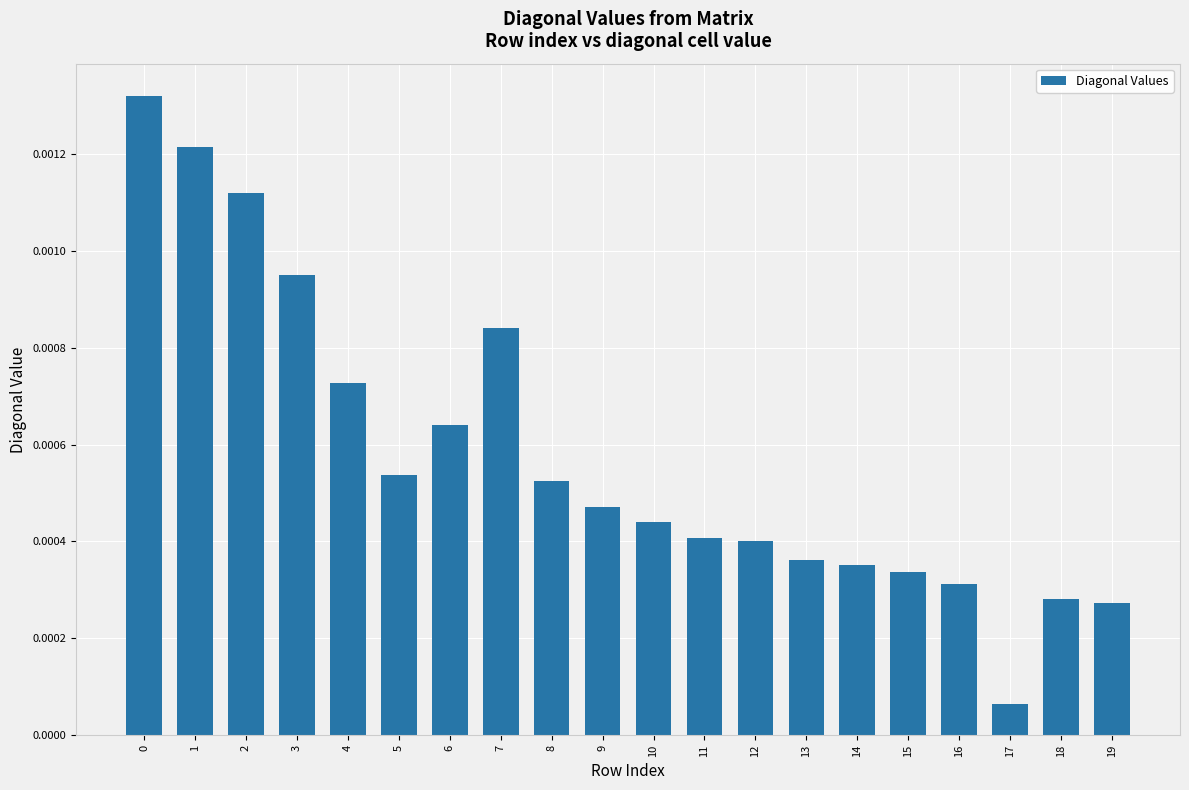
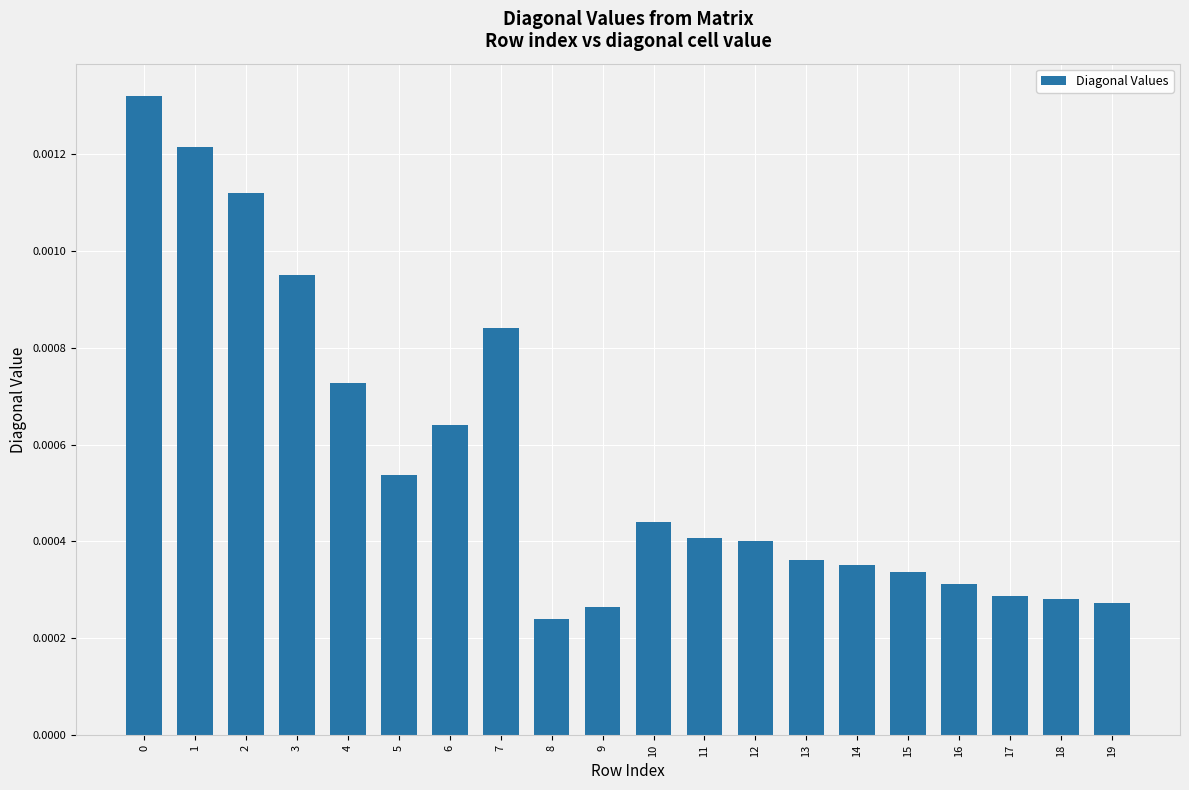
  {
    "0": 0.00132,
    "1": 0.00121,
    "2": 0.00112,
    "3": 0.00095,
    "4": 0.00073,
    "5": 0.00054,
    "6": 0.00064,
    "7": 0.00084,
-   "8": 0.00052,
-   "9": 0.00047,
+   "8": 0.00024,
+   "9": 0.00026,
    "10": 0.00044,
    "11": 0.00041,
    "12": 0.00040,
    "13": 0.00036,
    "14": 0.00035,
    "15": 0.00034,
    "16": 0.00031,
-   "17": 0.00006,
+   "17": 0.00029,
    "18": 0.00028,
    "19": 0.00027
  }
